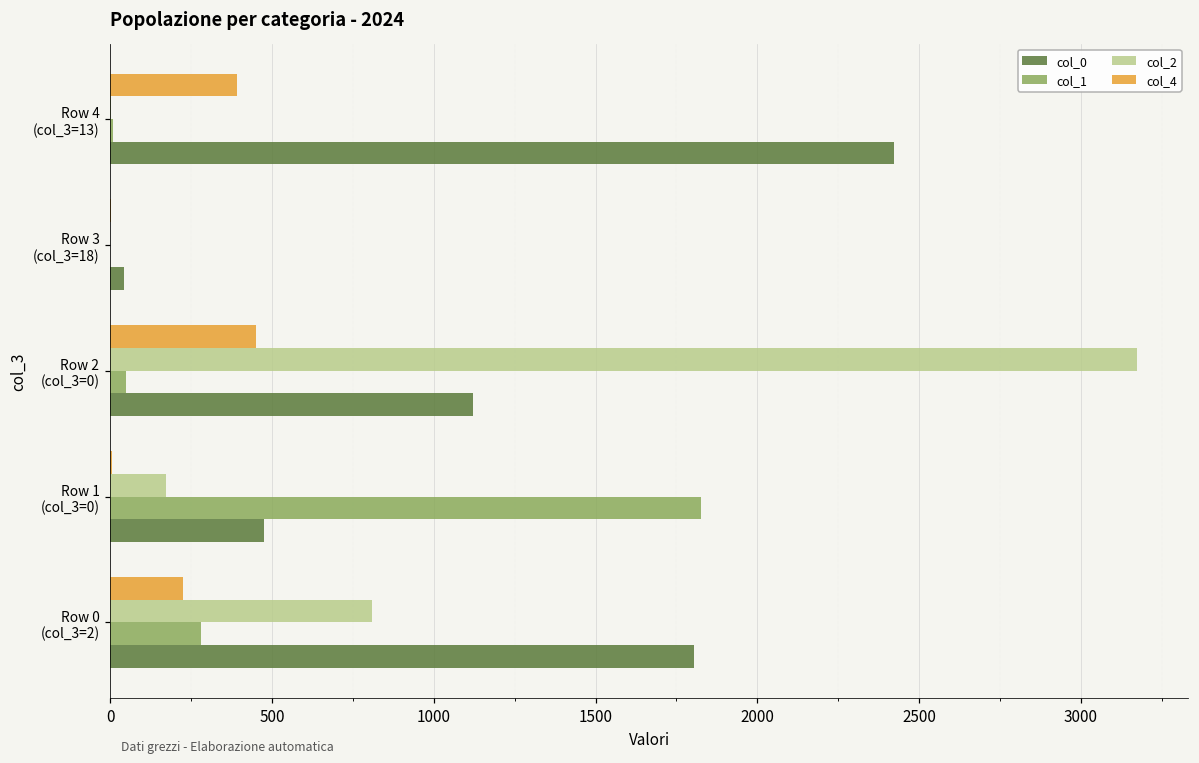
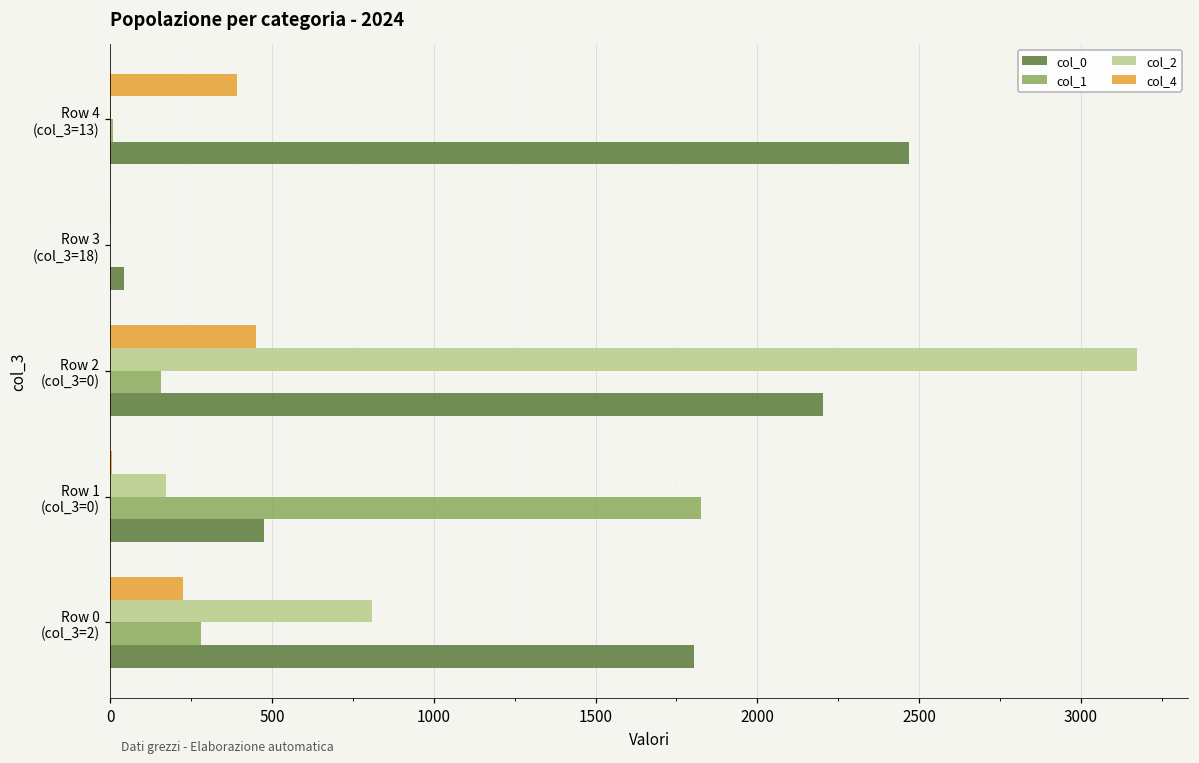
  {
    "col_0": {
-     "Row 4 (col_3=13)": 2420,
+     "Row 4 (col_3=13)": 2470,
      "Row 3 (col_3=18)": 40,
-     "Row 2 (col_3=0)": 1120,
+     "Row 2 (col_3=0)": 2200,
      "Row 1 (col_3=0)": 480,
      "Row 0 (col_3=2)": 1810
    },
    "col_1": {
      "Row 4 (col_3=13)": 10,
-     "Row 2 (col_3=0)": 50,
+     "Row 2 (col_3=0)": 160,
      "Row 1 (col_3=0)": 1830,
      "Row 0 (col_3=2)": 280
    },
    "col_2": {
      "Row 2 (col_3=0)": 3170,
      "Row 1 (col_3=0)": 170,
      "Row 0 (col_3=2)": 810
    },
    "col_4": {
      "Row 4 (col_3=13)": 390,
      "Row 2 (col_3=0)": 450,
      "Row 0 (col_3=2)": 220
    }
  }
